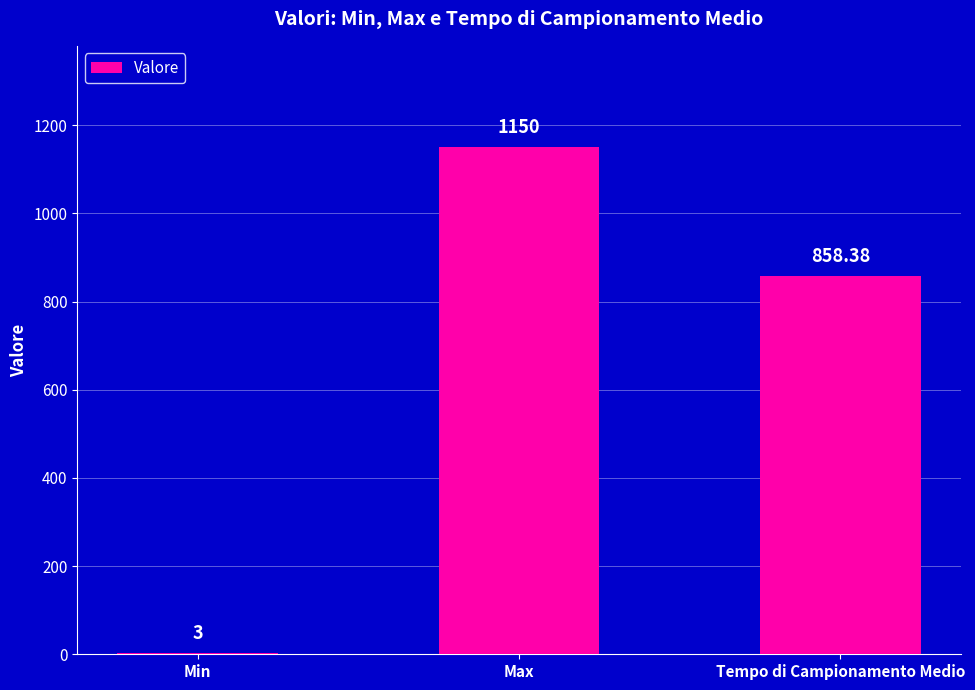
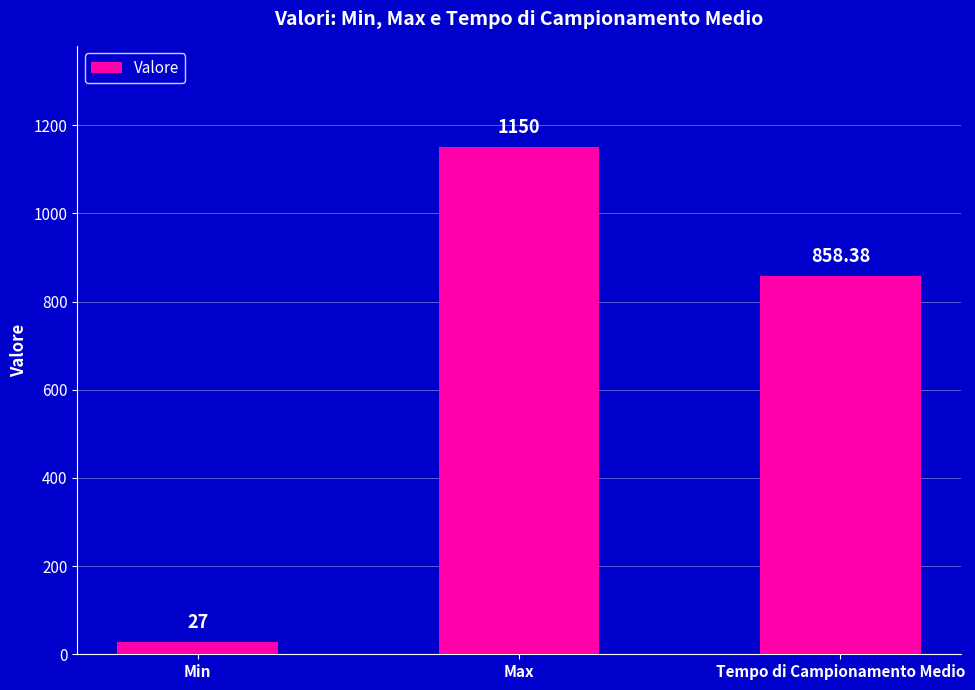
  {
-   "Min": 3,
+   "Min": 27,
    "Max": 1150,
    "Tempo di Campionamento Medio": 858.38
  }
